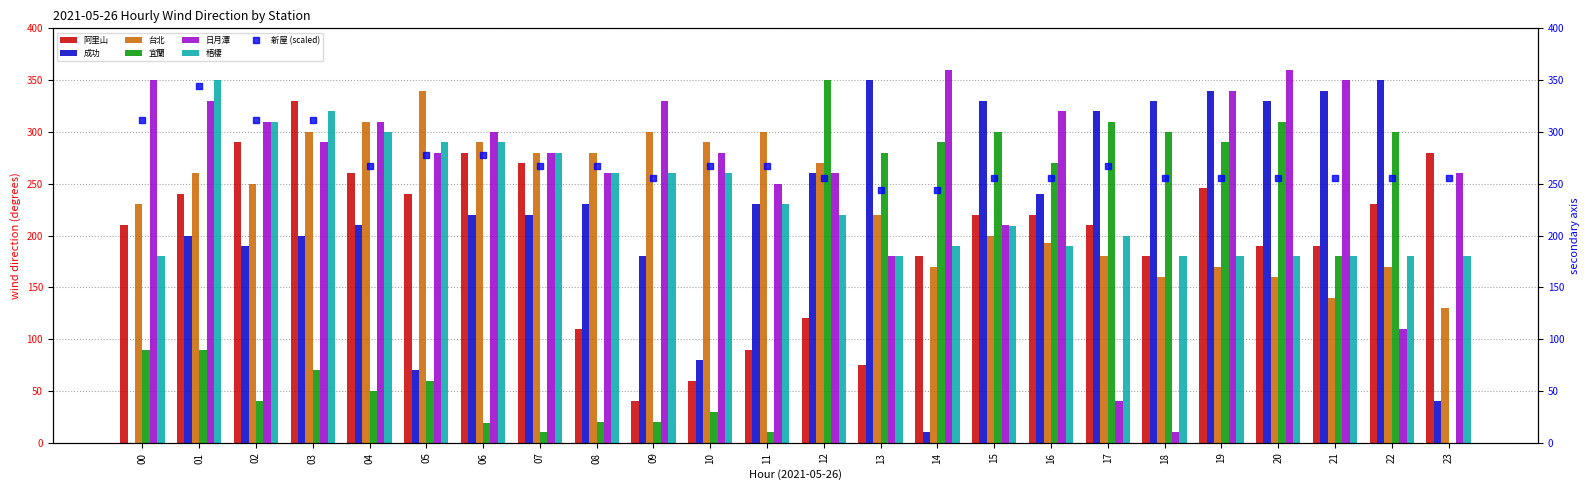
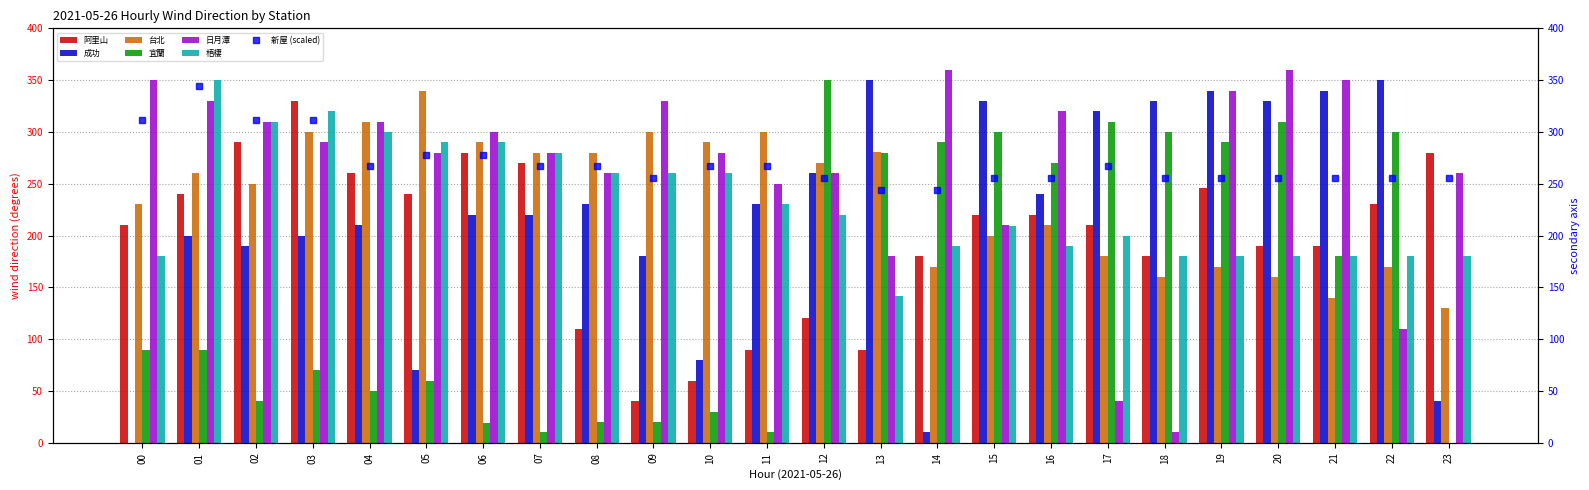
  {
    "阿里山": {
      "00": 210,
      "01": 240,
      "02": 290,
      "03": 330,
      "04": 260,
      "05": 240,
      "06": 280,
      "07": 270,
      "08": 110,
      "09": 40,
      "10": 60,
      "11": 90,
      "12": 120,
-     "13": 75,
+     "13": 90,
      "14": 180,
      "15": 220,
      "16": 220,
      "17": 210,
      "18": 180,
      "19": 246,
      "20": 190,
      "21": 190,
      "22": 230,
      "23": 280
    },
    "台北": {
      "00": 230,
      "01": 260,
      "02": 250,
      "03": 300,
      "04": 310,
      "05": 340,
      "06": 290,
      "07": 280,
      "08": 280,
      "09": 300,
      "10": 290,
      "11": 300,
      "12": 270,
-     "13": 220,
+     "13": 281,
      "14": 170,
      "15": 200,
-     "16": 193,
+     "16": 210,
      "17": 180,
      "18": 160,
      "19": 170,
      "20": 160,
      "21": 140,
      "22": 170,
      "23": 130
    },
    "宜蘭": {
      "00": 90,
      "01": 90,
      "02": 40,
      "03": 70,
      "04": 50,
      "05": 60,
      "06": 19,
      "07": 10,
      "08": 20,
      "09": 20,
      "10": 30,
      "11": 10,
      "12": 350,
      "13": 280,
      "14": 290,
      "15": 300,
      "16": 270,
      "17": 310,
      "18": 300,
      "19": 290,
      "20": 310,
      "21": 180,
      "22": 300,
      "23": 0
    },
    "日月潭": {
      "00": 350,
      "01": 330,
      "02": 310,
      "03": 290,
      "04": 310,
      "05": 280,
      "06": 300,
      "07": 280,
      "08": 260,
      "09": 330,
      "10": 280,
      "11": 250,
      "12": 260,
      "13": 180,
      "14": 360,
      "15": 210,
      "16": 320,
      "17": 40,
      "18": 10,
      "19": 340,
      "20": 360,
      "21": 350,
      "22": 110,
      "23": 260
    },
    "梧棲": {
      "00": 180,
      "01": 350,
      "02": 310,
      "03": 320,
      "04": 300,
      "05": 290,
      "06": 290,
      "07": 280,
      "08": 260,
      "09": 260,
      "10": 260,
      "11": 230,
      "12": 220,
-     "13": 180,
+     "13": 142,
      "14": 190,
      "15": 209,
      "16": 190,
      "17": 200,
      "18": 180,
      "19": 180,
      "20": 180,
      "21": 180,
      "22": 180,
      "23": 180
    }
  }
